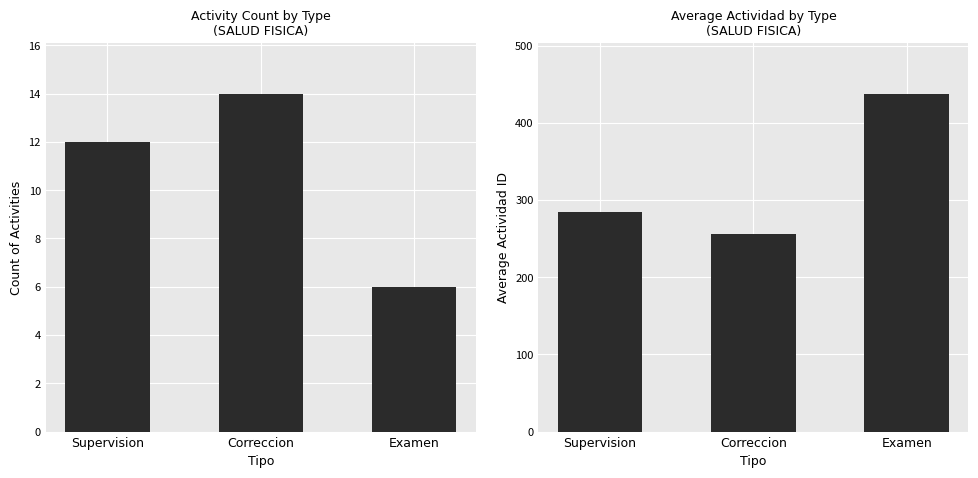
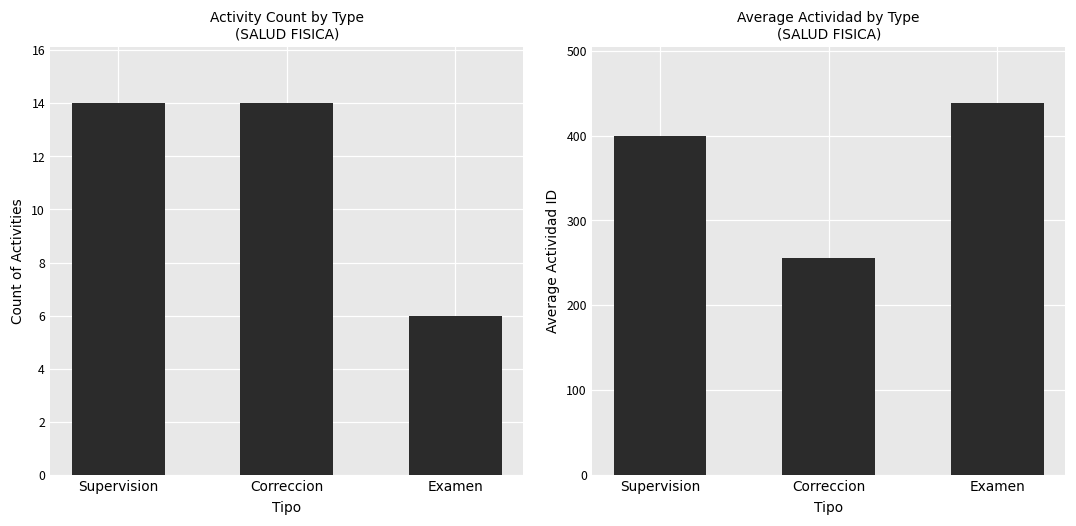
  {
    "Activity Count by Type (SALUD FISICA)": {
-     "Supervision": 12,
+     "Supervision": 14,
      "Correccion": 14,
      "Examen": 6
    },
    "Average Actividad by Type (SALUD FISICA)": {
-     "Supervision": 280,
+     "Supervision": 400,
      "Correccion": 260,
      "Examen": 440
    }
  }
